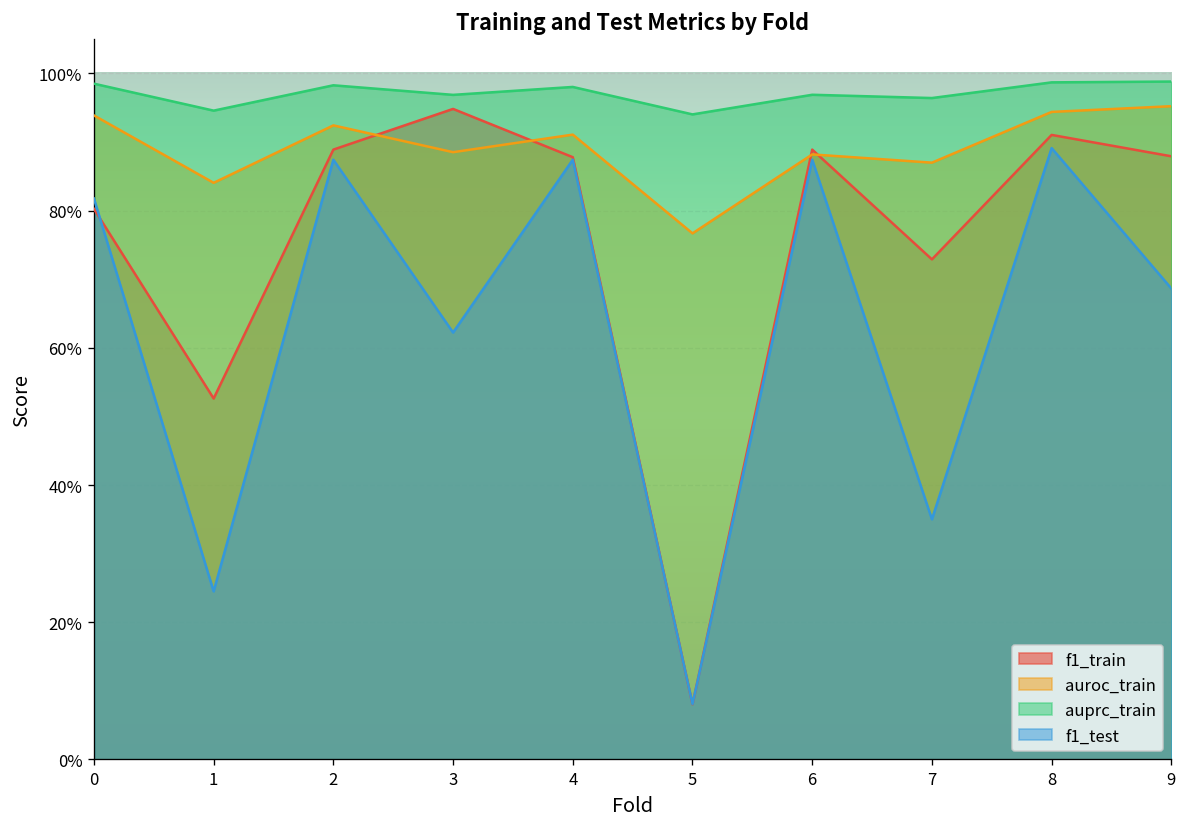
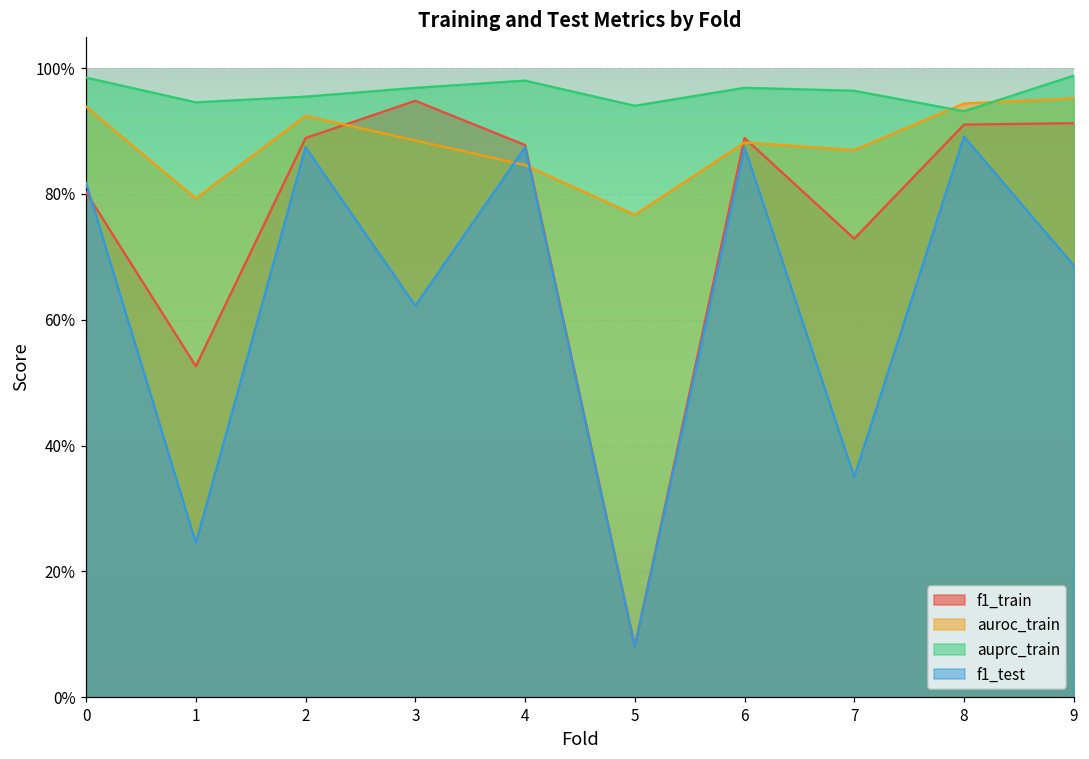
  {
    "f1_train": {
      "0": "80%",
      "1": "53%",
      "2": "89%",
      "3": "95%",
      "6": "89%",
      "7": "73%",
      "8": "91%",
-     "9": "88%"
+     "9": "91%"
    },
    "auroc_train": {
      "0": "94%",
-     "1": "84%",
+     "1": "79%",
      "2": "92%",
      "3": "89%",
-     "4": "91%",
+     "4": "85%",
      "5": "77%",
      "6": "88%",
      "7": "87%",
      "8": "94%",
      "9": "95%"
    },
    "auprc_train": {
      "0": "98%",
      "1": "95%",
-     "2": "98%",
+     "2": "95%",
      "3": "97%",
      "4": "98%",
      "5": "94%",
      "6": "97%",
      "7": "96%",
-     "8": "99%",
+     "8": "93%",
      "9": "99%"
    },
    "f1_test": {
      "0": "82%",
      "1": "24%",
      "2": "87%",
      "3": "62%",
      "6": "87%",
      "7": "35%",
      "8": "89%",
      "9": "69%"
    }
  }
